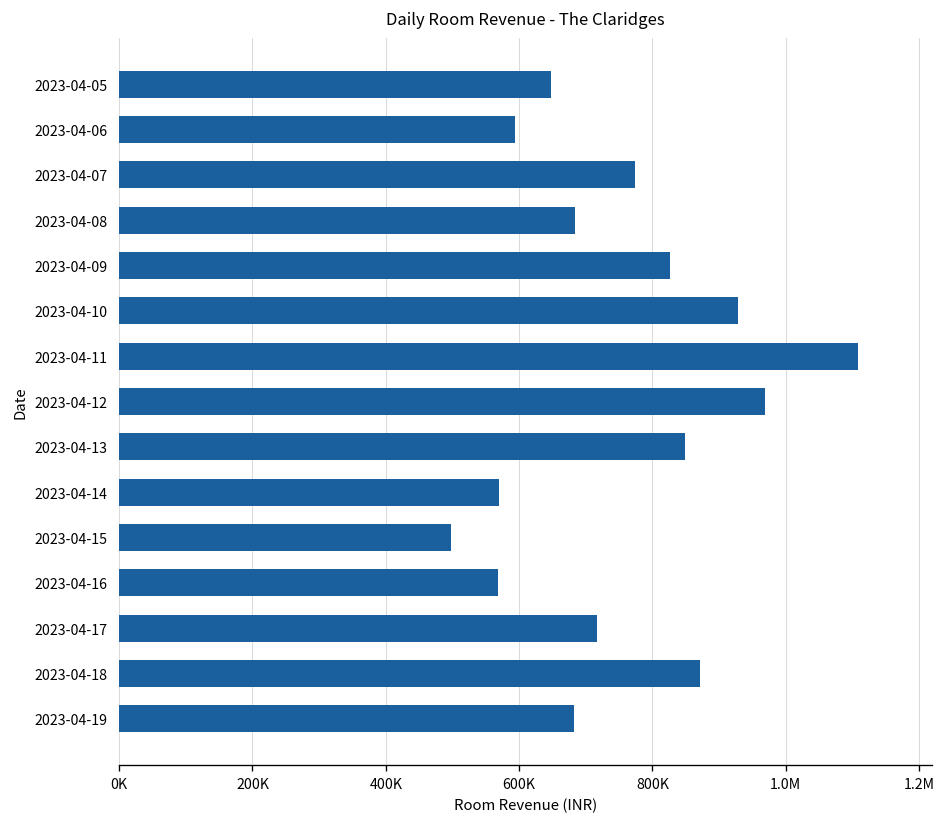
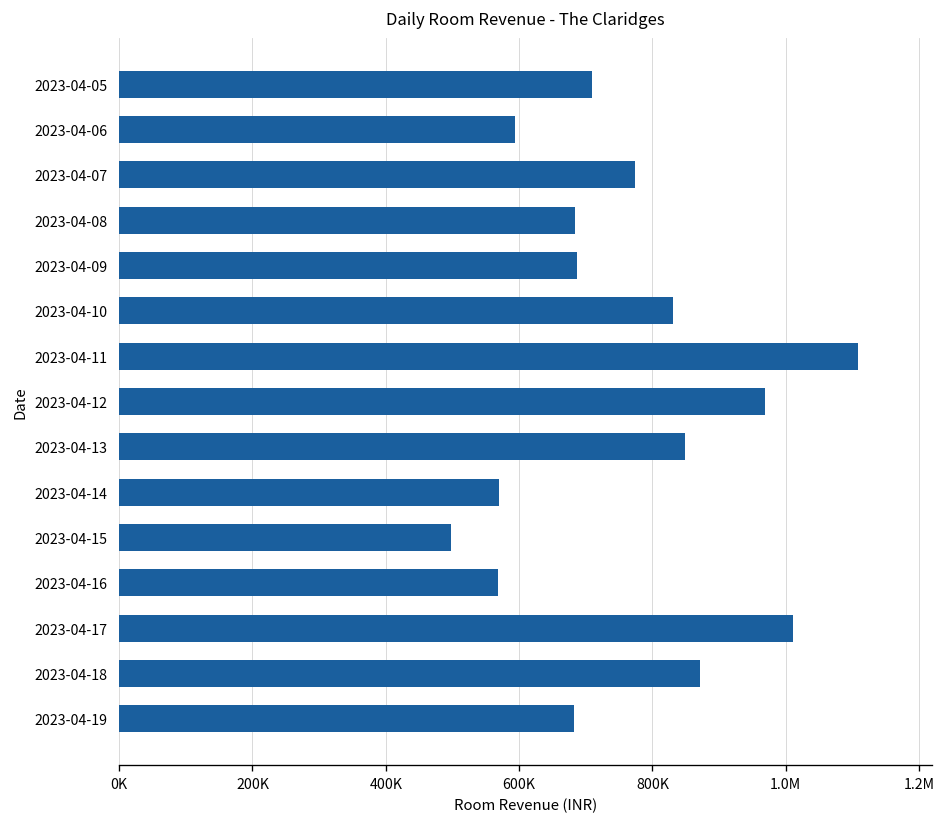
  {
-   "2023-04-05": 650000,
+   "2023-04-05": 710000,
    "2023-04-06": 590000,
    "2023-04-07": 770000,
    "2023-04-08": 680000,
-   "2023-04-09": 830000,
-   "2023-04-10": 930000,
+   "2023-04-09": 690000,
+   "2023-04-10": 830000,
    "2023-04-11": 1110000,
    "2023-04-12": 970000,
    "2023-04-13": 850000,
    "2023-04-14": 570000,
    "2023-04-15": 500000,
    "2023-04-16": 570000,
-   "2023-04-17": 720000,
+   "2023-04-17": 1010000,
    "2023-04-18": 870000,
    "2023-04-19": 680000
  }
